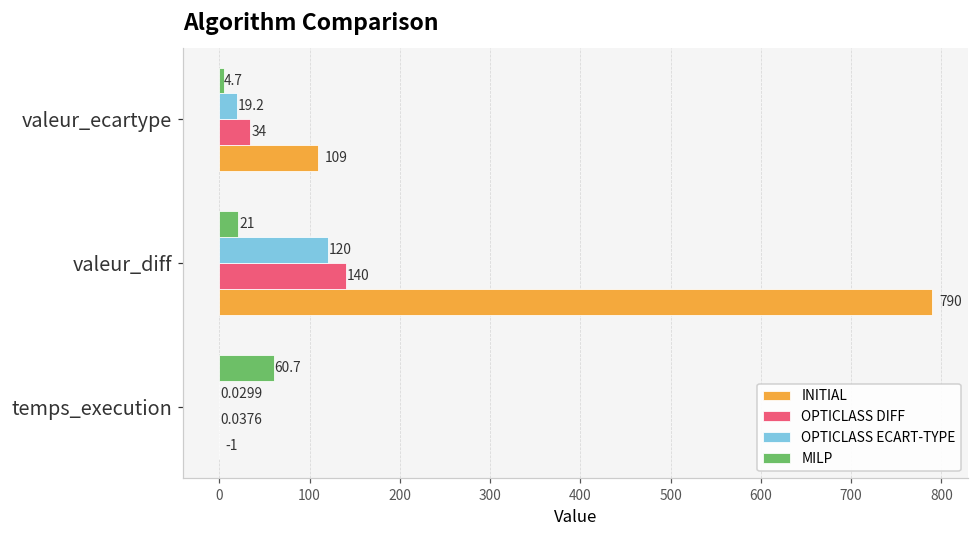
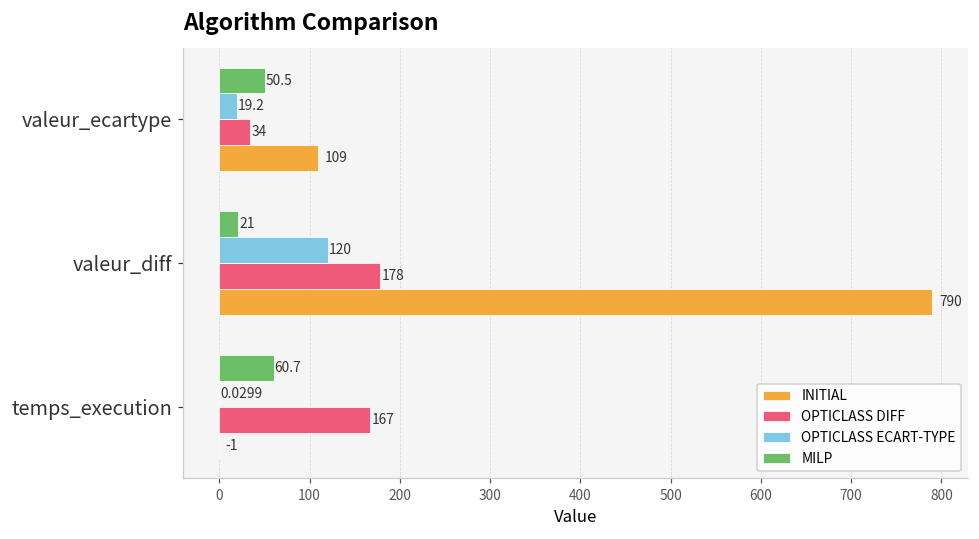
  {
    "INITIAL": {
      "valeur_ecartype": 109,
      "valeur_diff": 790,
      "temps_execution": -1
    },
    "OPTICLASS DIFF": {
      "valeur_ecartype": 34,
-     "valeur_diff": 140,
-     "temps_execution": 0.0376
+     "valeur_diff": 178,
+     "temps_execution": 167
    },
    "OPTICLASS ECART-TYPE": {
      "valeur_ecartype": 19.2,
      "valeur_diff": 120,
      "temps_execution": 0.0299
    },
    "MILP": {
-     "valeur_ecartype": 4.7,
+     "valeur_ecartype": 50.5,
      "valeur_diff": 21,
      "temps_execution": 60.7
    }
  }
